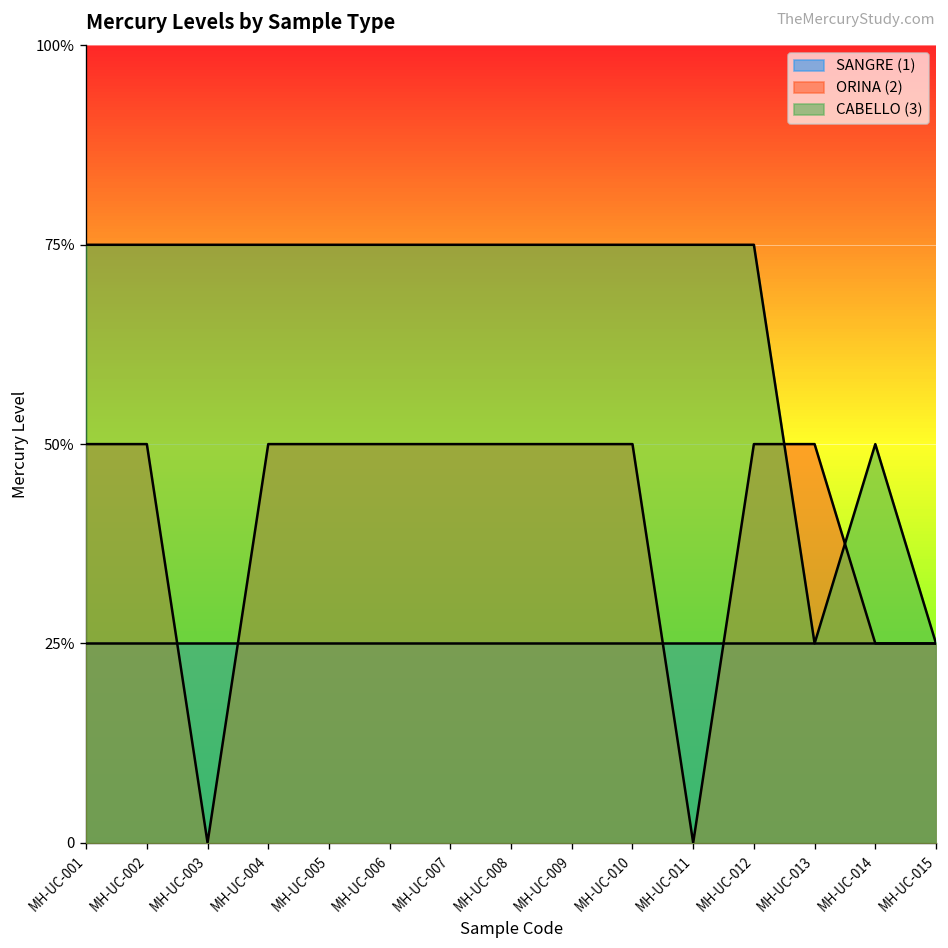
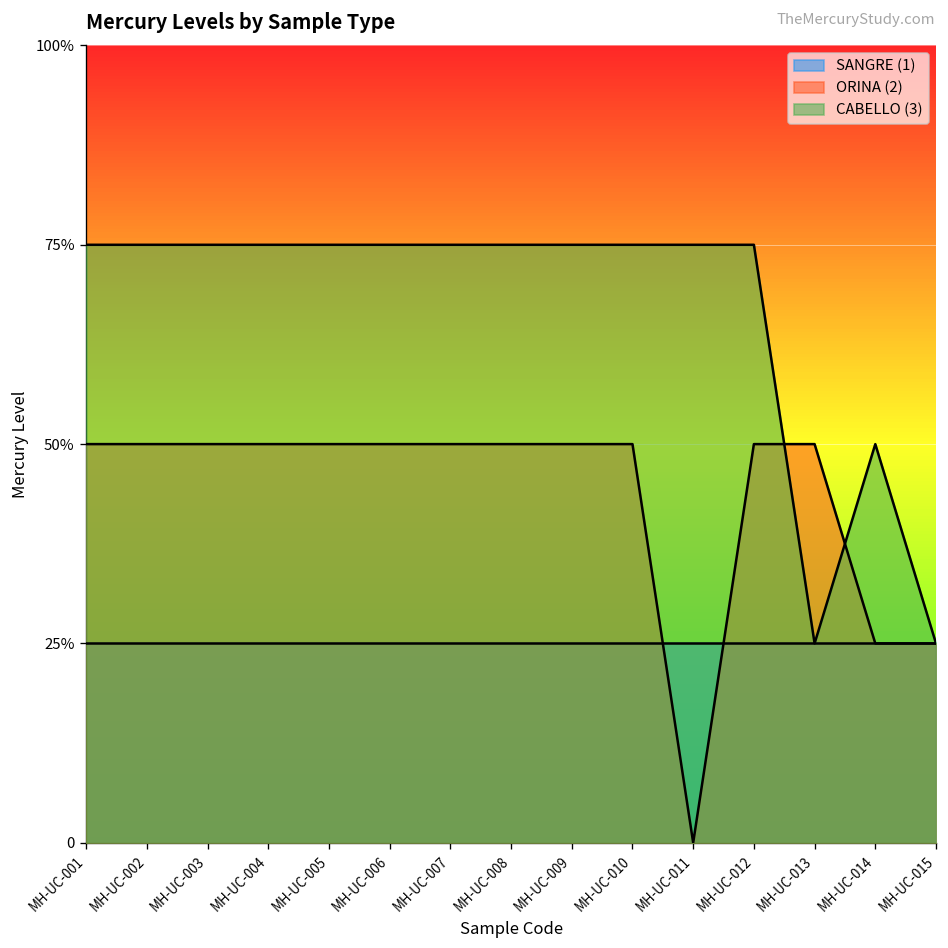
  {
    "SANGRE (1)": {
      "MH-UC-001": "25%",
      "MH-UC-002": "25%",
      "MH-UC-003": "25%",
      "MH-UC-004": "25%",
      "MH-UC-005": "25%",
      "MH-UC-006": "25%",
      "MH-UC-007": "25%",
      "MH-UC-008": "25%",
      "MH-UC-009": "25%",
      "MH-UC-010": "25%",
      "MH-UC-011": "25%",
      "MH-UC-012": "25%"
    },
    "ORINA (2)": {
      "MH-UC-001": "50%",
      "MH-UC-002": "50%",
-     "MH-UC-003": "0%",
+     "MH-UC-003": "50%",
      "MH-UC-004": "50%",
      "MH-UC-005": "50%",
      "MH-UC-006": "50%",
      "MH-UC-007": "50%",
      "MH-UC-008": "50%",
      "MH-UC-009": "50%",
      "MH-UC-010": "50%",
      "MH-UC-011": "0%",
      "MH-UC-012": "50%",
      "MH-UC-013": "50%"
    },
    "CABELLO (3)": {
      "MH-UC-001": "75%",
      "MH-UC-002": "75%",
      "MH-UC-003": "75%",
      "MH-UC-004": "75%",
      "MH-UC-005": "75%",
      "MH-UC-006": "75%",
      "MH-UC-007": "75%",
      "MH-UC-008": "75%",
      "MH-UC-009": "75%",
      "MH-UC-010": "75%",
      "MH-UC-011": "75%",
      "MH-UC-012": "75%",
      "MH-UC-014": "50%"
    }
  }
